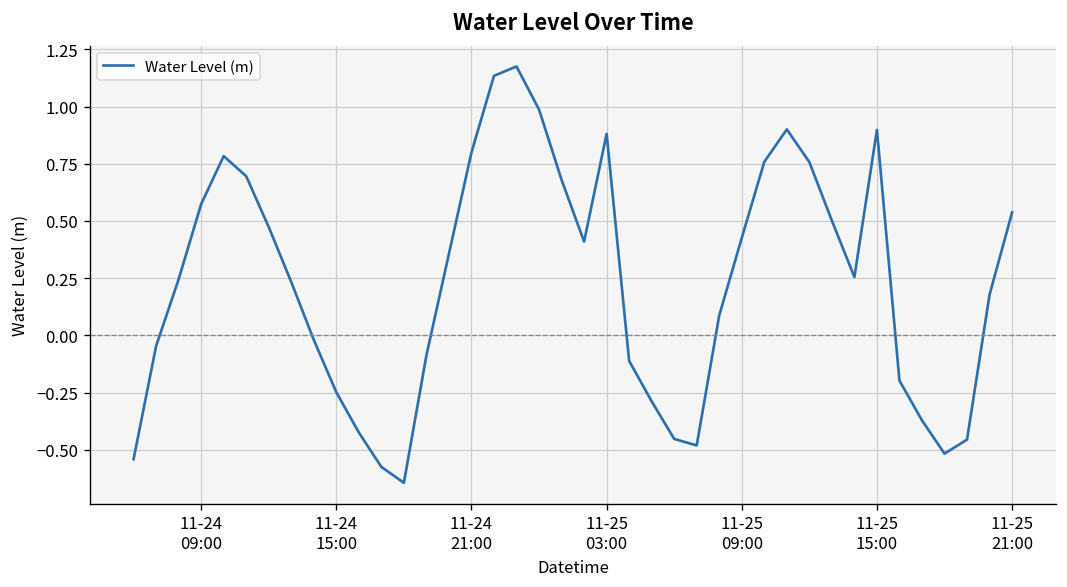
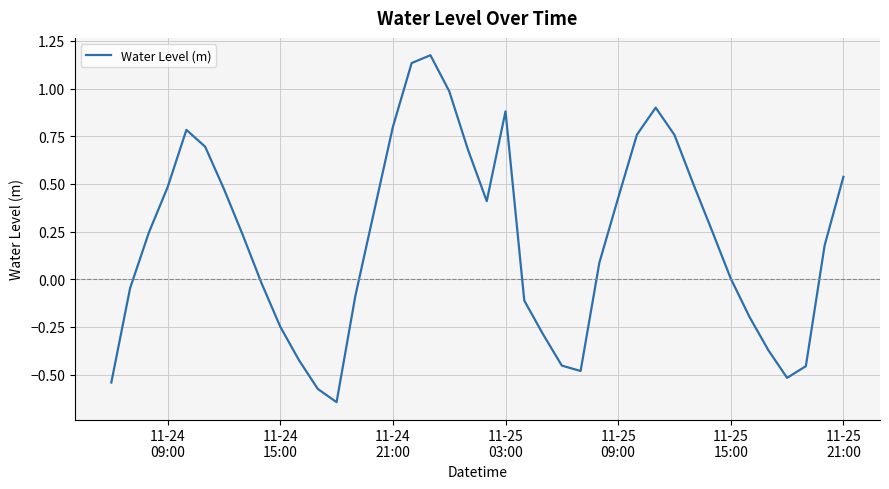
  {
-   "11-24 09:00": 0.57,
+   "11-24 09:00": 0.48,
    "11-24 15:00": -0.25,
    "11-24 21:00": 0.80,
    "11-25 03:00": 0.88,
    "11-25 09:00": 0.43,
-   "11-25 15:00": 0.90,
+   "11-25 15:00": 0.00,
    "11-25 21:00": 0.54
  }
